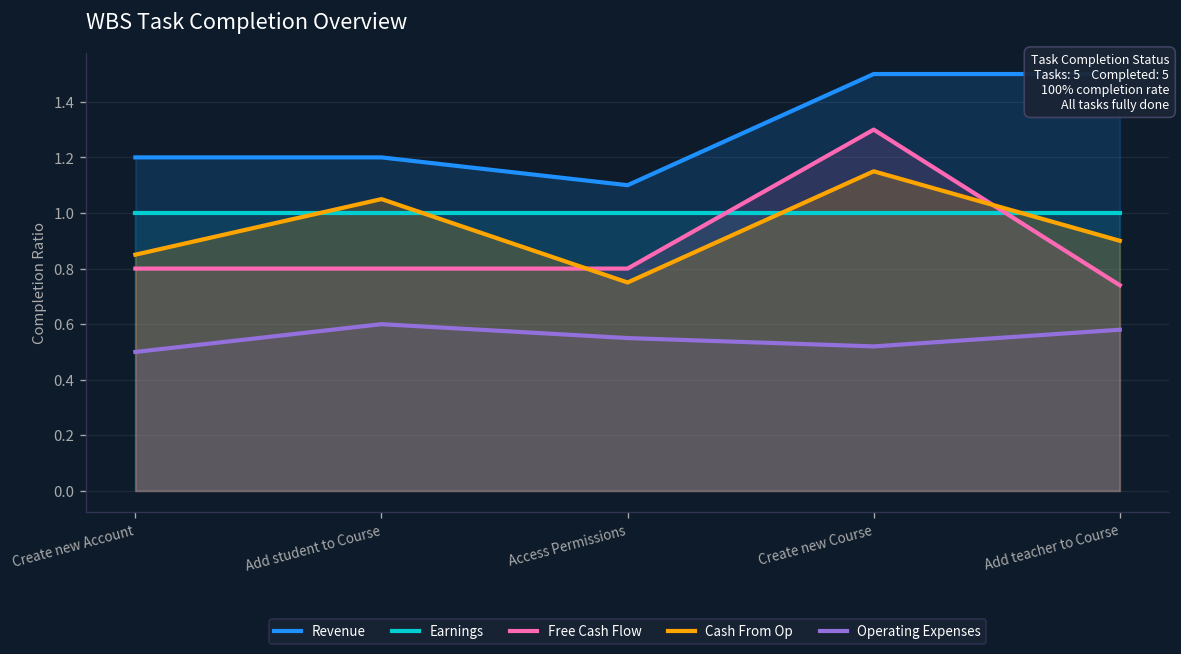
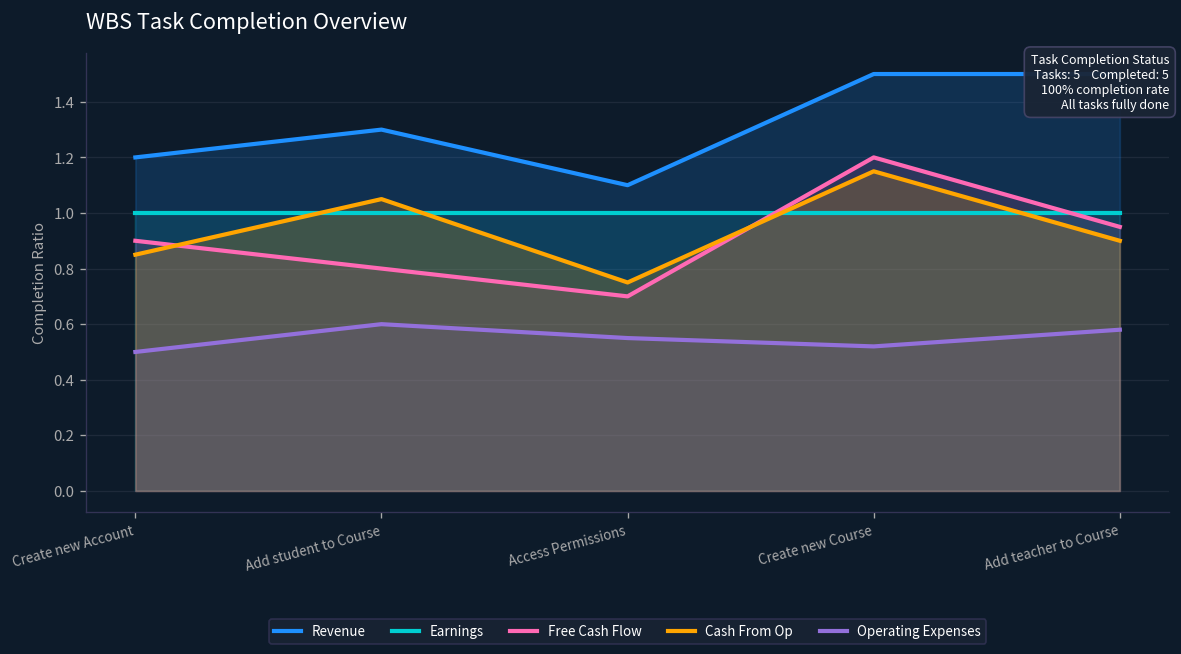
  {
    "Revenue": {
      "Create new Account": 1.2,
-     "Add student to Course": 1.2,
+     "Add student to Course": 1.3,
      "Access Permissions": 1.1,
      "Create new Course": 1.5
    },
    "Earnings": {
      "Create new Account": 1.00,
      "Add student to Course": 1.00,
      "Access Permissions": 1.00,
      "Create new Course": 1.00,
      "Add teacher to Course": 1.00
    },
    "Free Cash Flow": {
-     "Create new Account": 0.8,
+     "Create new Account": 0.9,
      "Add student to Course": 0.80,
-     "Access Permissions": 0.8,
-     "Create new Course": 1.3,
-     "Add teacher to Course": 0.74
+     "Access Permissions": 0.7,
+     "Create new Course": 1.2,
+     "Add teacher to Course": 0.95
    },
    "Cash From Op": {
      "Create new Account": 0.85,
      "Add student to Course": 1.05,
      "Access Permissions": 0.75,
      "Create new Course": 1.15,
      "Add teacher to Course": 0.90
    },
    "Operating Expenses": {
      "Create new Account": 0.50,
      "Add student to Course": 0.60,
      "Access Permissions": 0.55,
      "Create new Course": 0.52,
      "Add teacher to Course": 0.58
    }
  }
